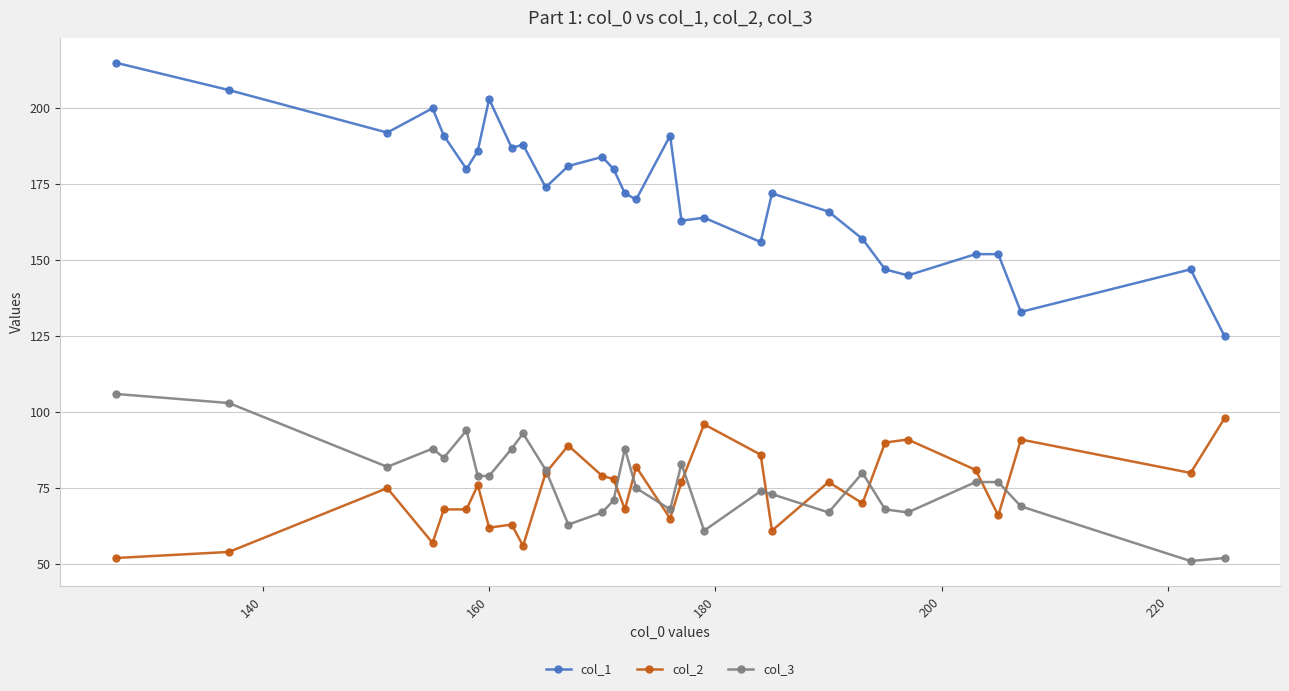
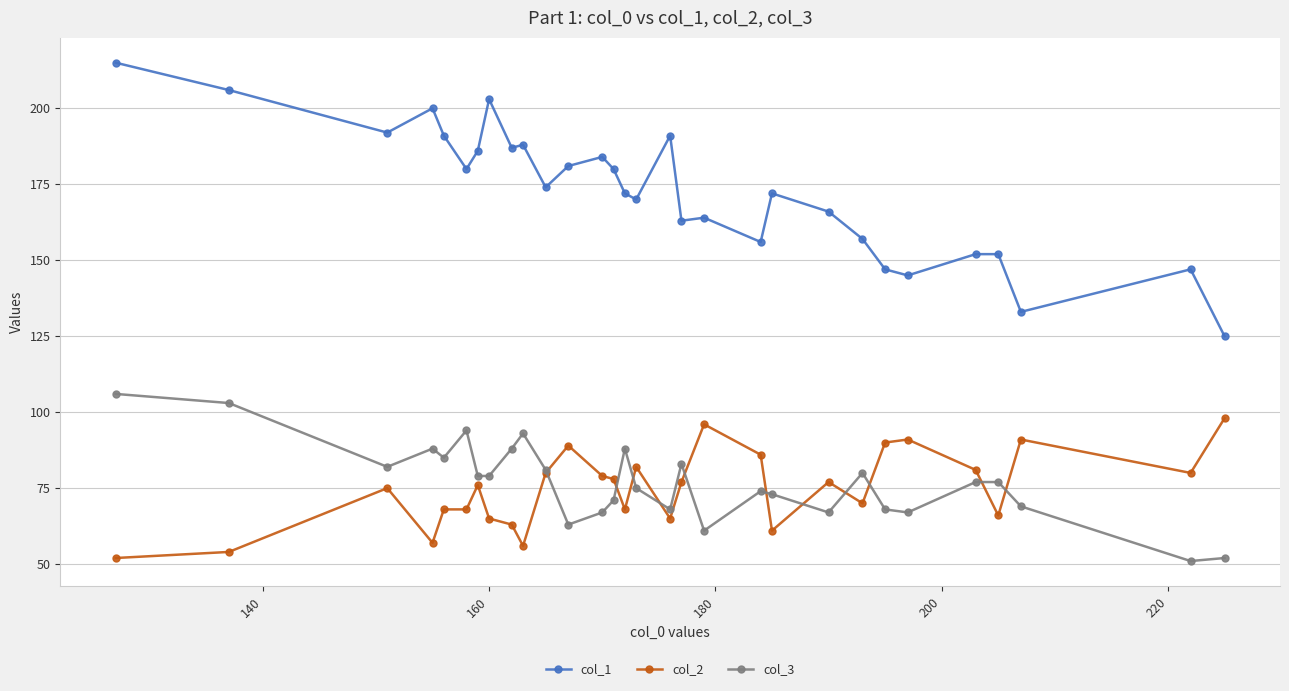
  {
    "col_1": {
      "160": 203
    },
    "col_2": {
-     "160": 62
+     "160": 65
    },
    "col_3": {
      "160": 79
    }
  }
